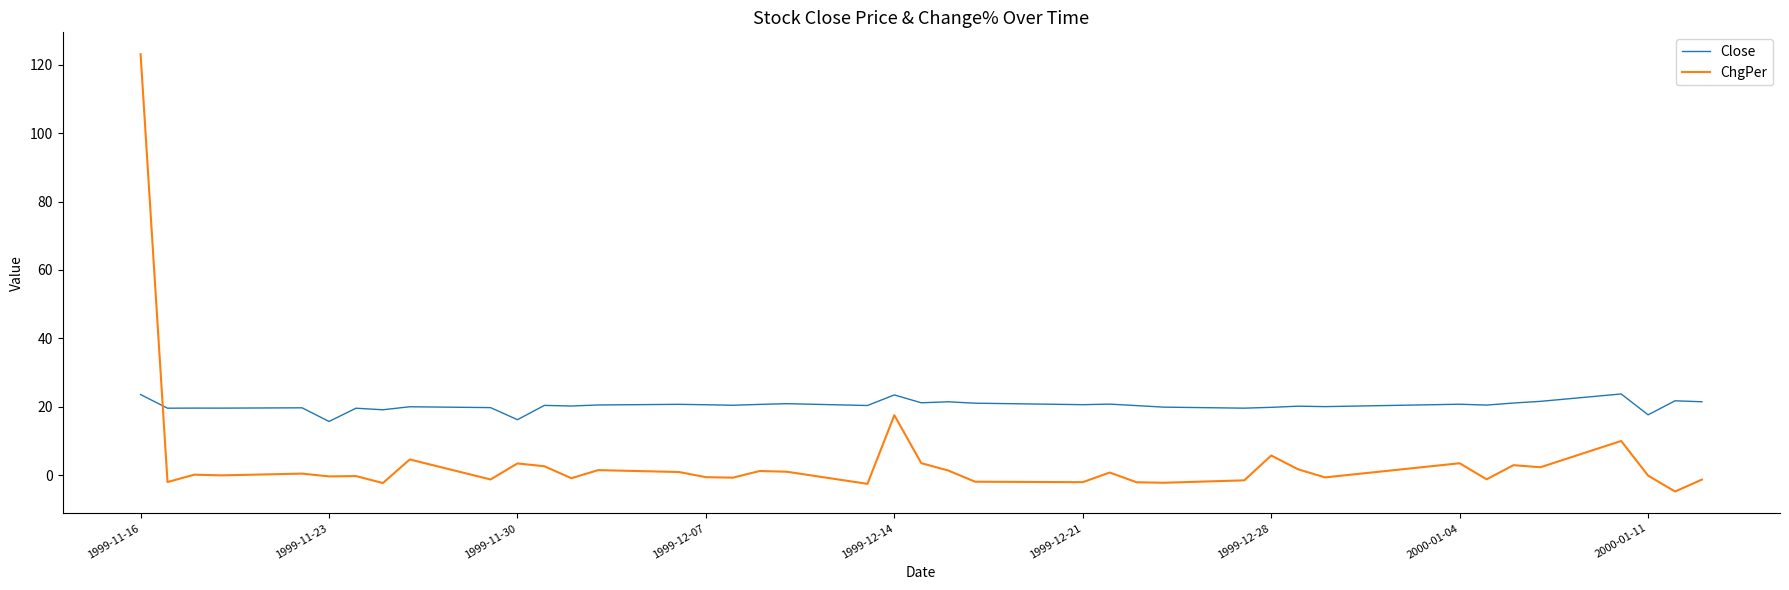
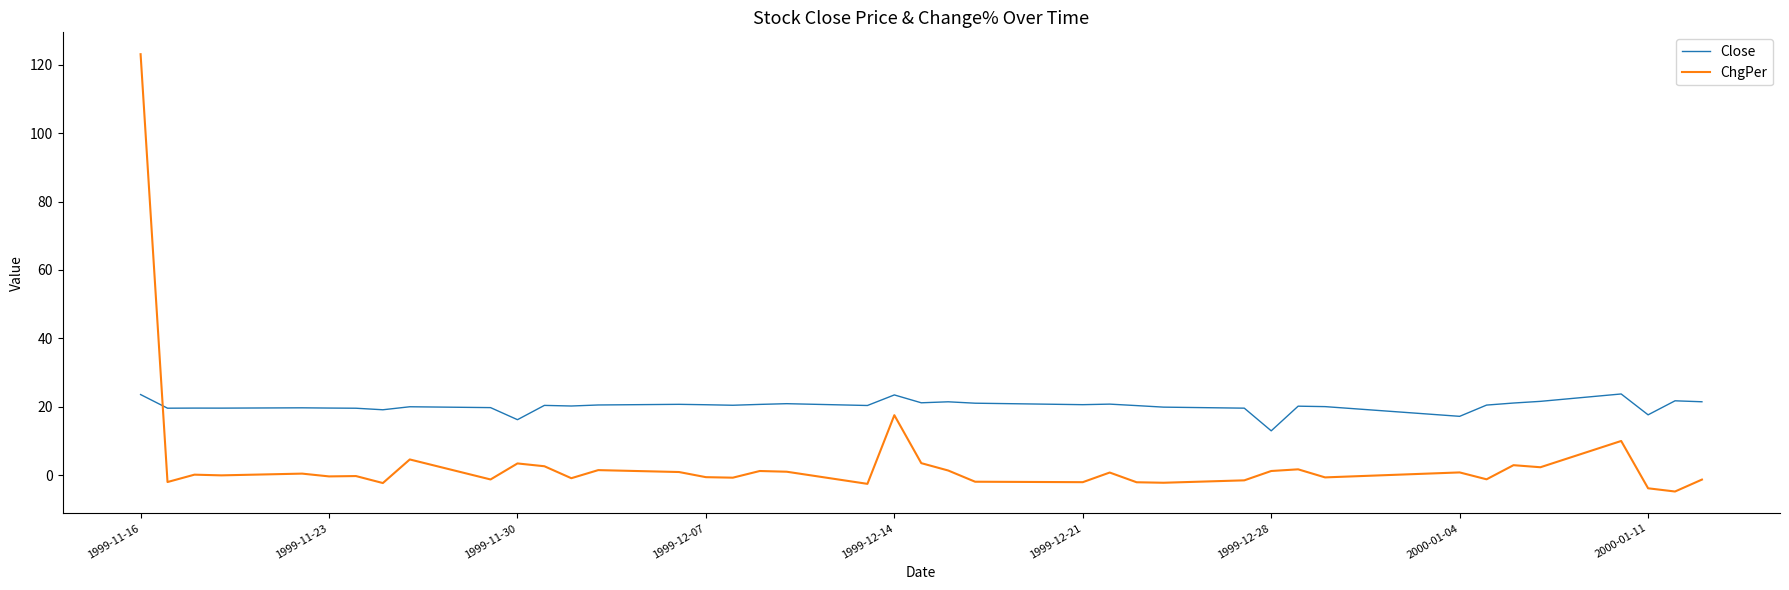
  {
    "Close": {
      "1999-11-16": 24,
-     "1999-11-23": 16,
+     "1999-11-23": 20,
      "1999-11-30": 16,
      "1999-12-07": 21,
      "1999-12-14": 23,
      "1999-12-21": 21,
-     "1999-12-28": 20,
-     "2000-01-04": 21,
+     "1999-12-28": 13,
+     "2000-01-04": 17,
      "2000-01-11": 18
    },
    "ChgPer": {
      "1999-11-16": 123,
      "1999-11-23": 0,
      "1999-11-30": 3,
      "1999-12-07": -1,
      "1999-12-14": 18,
      "1999-12-21": -2,
-     "1999-12-28": 6,
-     "2000-01-04": 3,
-     "2000-01-11": 0
+     "1999-12-28": 1,
+     "2000-01-04": 1,
+     "2000-01-11": -4
    }
  }
